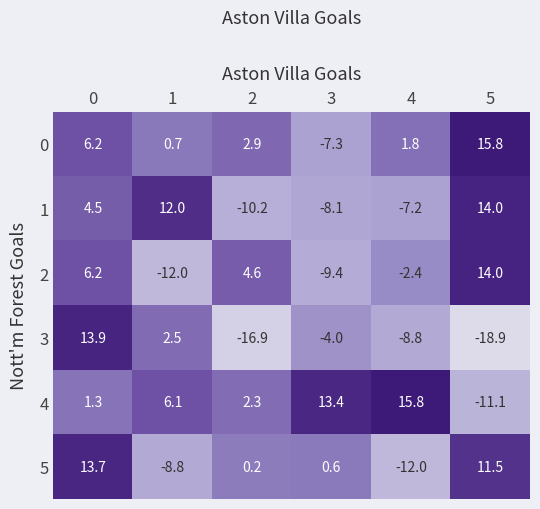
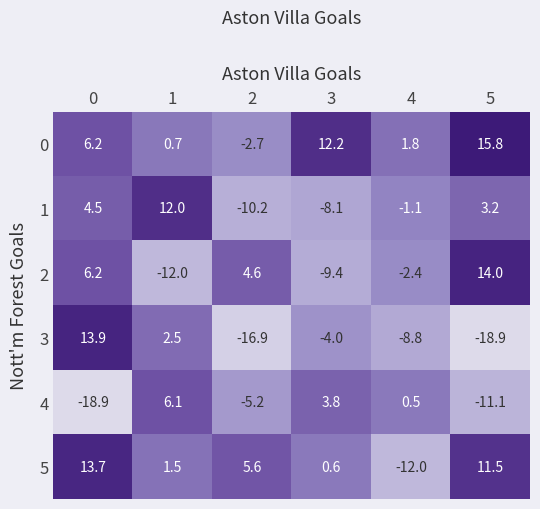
  {
    "0": {
      "0": 6.2,
      "1": 0.7,
-     "2": 2.9,
-     "3": -7.3,
+     "2": -2.7,
+     "3": 12.2,
      "4": 1.8,
      "5": 15.8
    },
    "1": {
      "0": 4.5,
      "1": 12.0,
      "2": -10.2,
      "3": -8.1,
-     "4": -7.2,
-     "5": 14.0
+     "4": -1.1,
+     "5": 3.2
    },
    "2": {
      "0": 6.2,
      "1": -12.0,
      "2": 4.6,
      "3": -9.4,
      "4": -2.4,
      "5": 14.0
    },
    "3": {
      "0": 13.9,
      "1": 2.5,
      "2": -16.9,
      "3": -4.0,
      "4": -8.8,
      "5": -18.9
    },
    "4": {
-     "0": 1.3,
+     "0": -18.9,
      "1": 6.1,
-     "2": 2.3,
-     "3": 13.4,
-     "4": 15.8,
+     "2": -5.2,
+     "3": 3.8,
+     "4": 0.5,
      "5": -11.1
    },
    "5": {
      "0": 13.7,
-     "1": -8.8,
-     "2": 0.2,
+     "1": 1.5,
+     "2": 5.6,
      "3": 0.6,
      "4": -12.0,
      "5": 11.5
    }
  }
